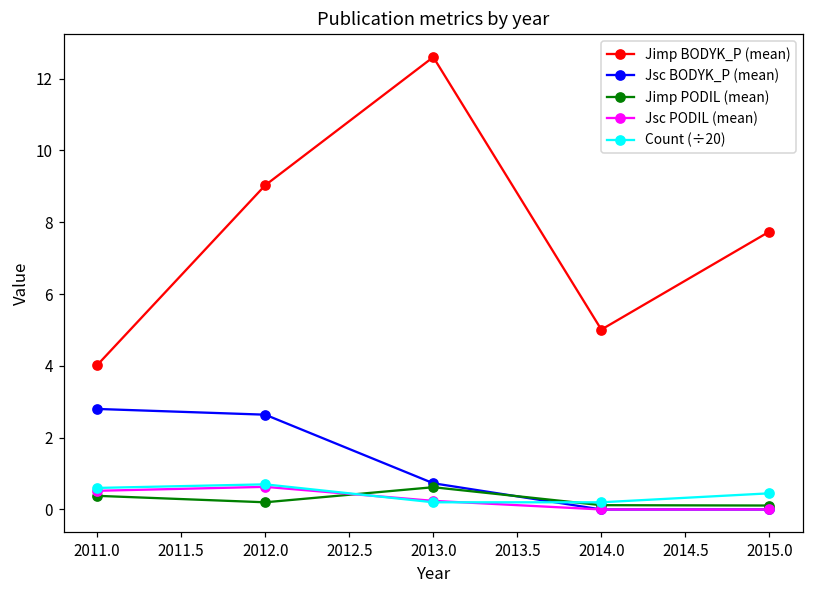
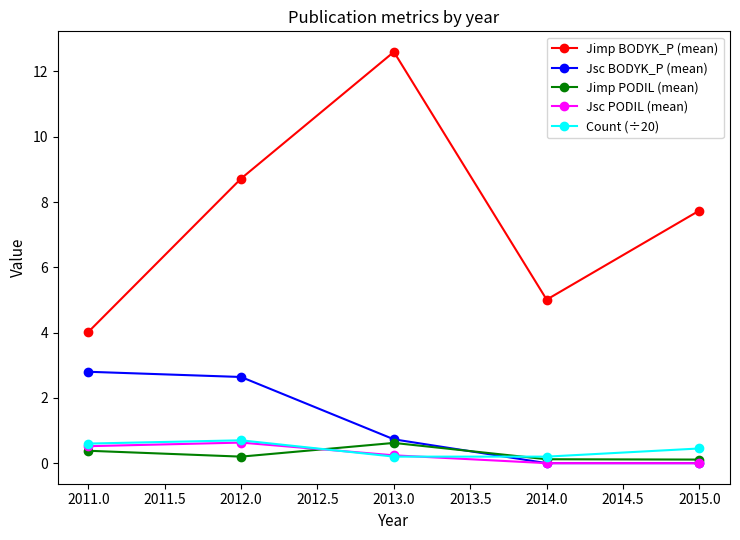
  {
    "Jimp BODYK_P (mean)": {
      "2011.0": 4.0,
-     "2012.0": 9.0,
+     "2012.0": 8.7,
      "2013.0": 12.6,
      "2014.0": 5.0,
      "2015.0": 7.7
    },
    "Jsc BODYK_P (mean)": {
      "2011.0": 2.8,
      "2012.0": 2.6,
      "2013.0": 0.7
    },
    "Jimp PODIL (mean)": {
      "2011.0": 0.4,
      "2012.0": 0.2,
      "2013.0": 0.6,
      "2014.0": 0.1,
      "2015.0": 0.1
    },
    "Jsc PODIL (mean)": {
      "2011.0": 0.5
    },
    "Count (÷20)": {
      "2011.0": 0.6,
      "2014.0": 0.2,
      "2015.0": 0.5
    }
  }
